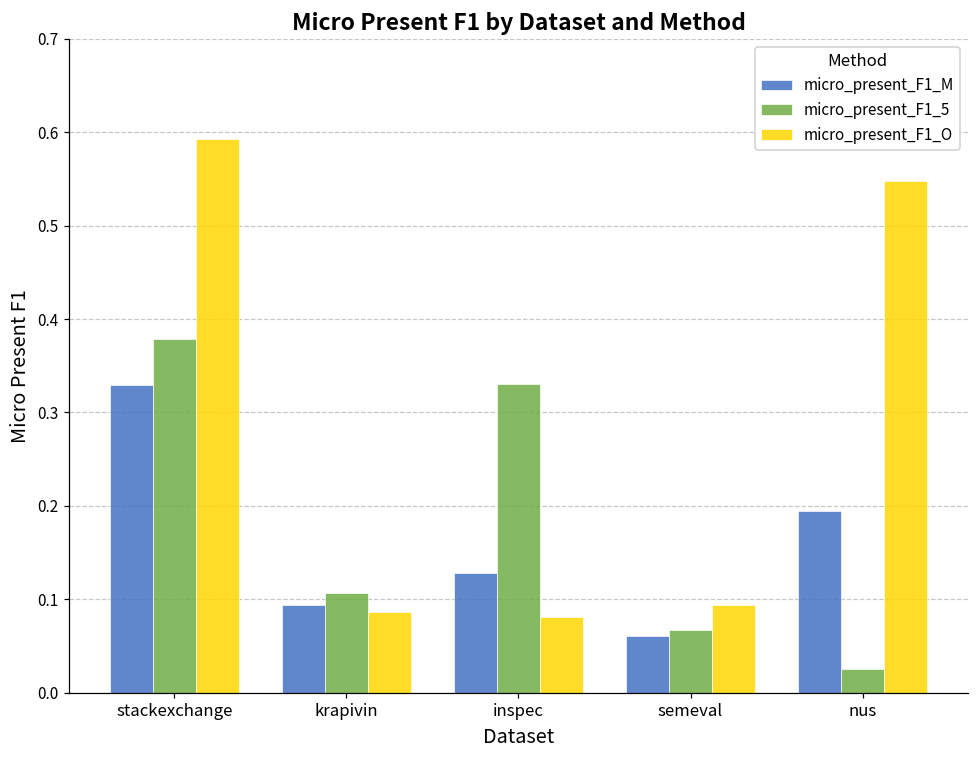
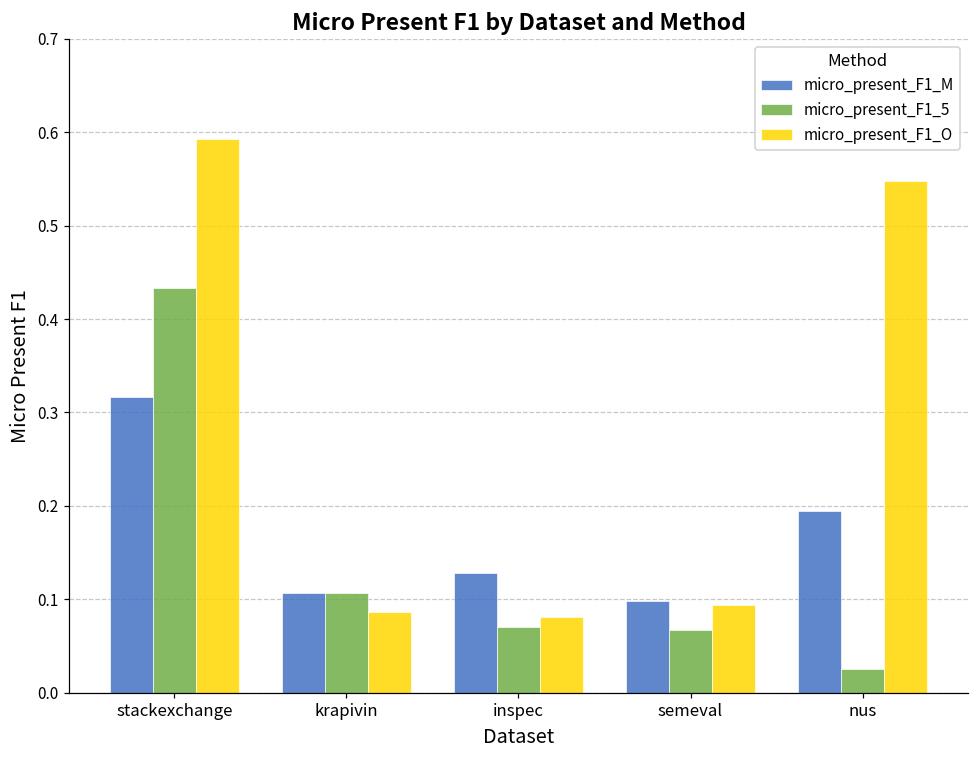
  {
    "micro_present_F1_M": {
-     "stackexchange": 0.33,
-     "krapivin": 0.09,
+     "stackexchange": 0.32,
+     "krapivin": 0.11,
      "inspec": 0.13,
-     "semeval": 0.06,
+     "semeval": 0.10,
      "nus": 0.20
    },
    "micro_present_F1_5": {
-     "stackexchange": 0.38,
+     "stackexchange": 0.43,
      "krapivin": 0.11,
-     "inspec": 0.33,
+     "inspec": 0.07,
      "semeval": 0.07,
      "nus": 0.02
    },
    "micro_present_F1_O": {
      "stackexchange": 0.59,
      "krapivin": 0.09,
      "inspec": 0.08,
      "semeval": 0.09,
      "nus": 0.55
    }
  }
